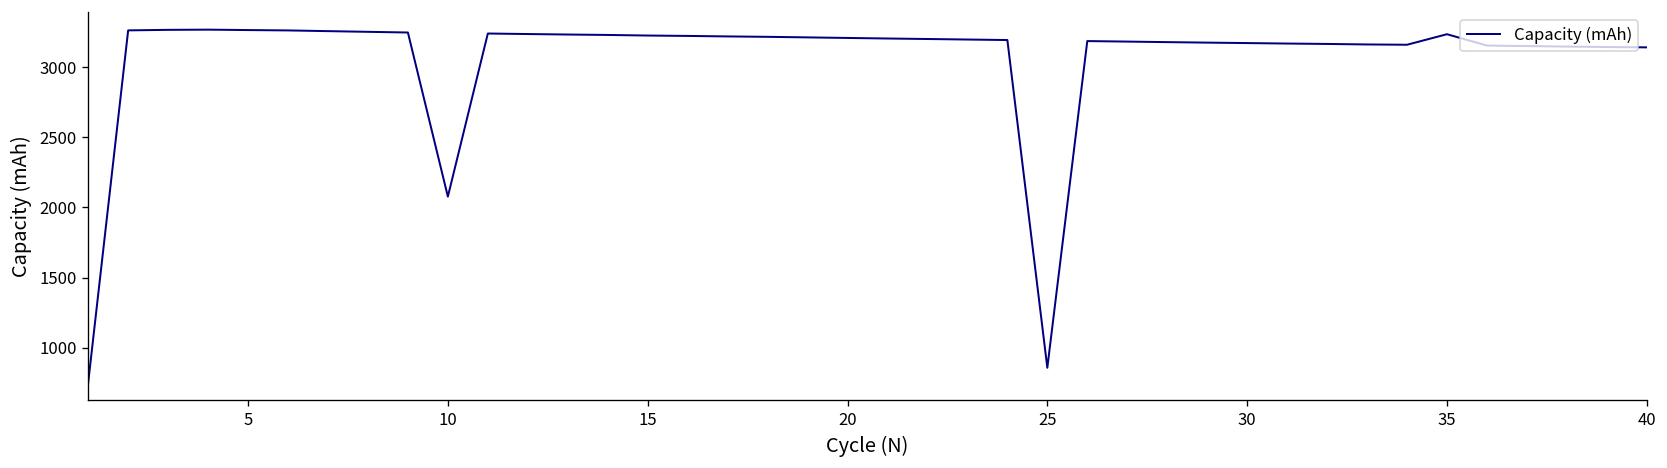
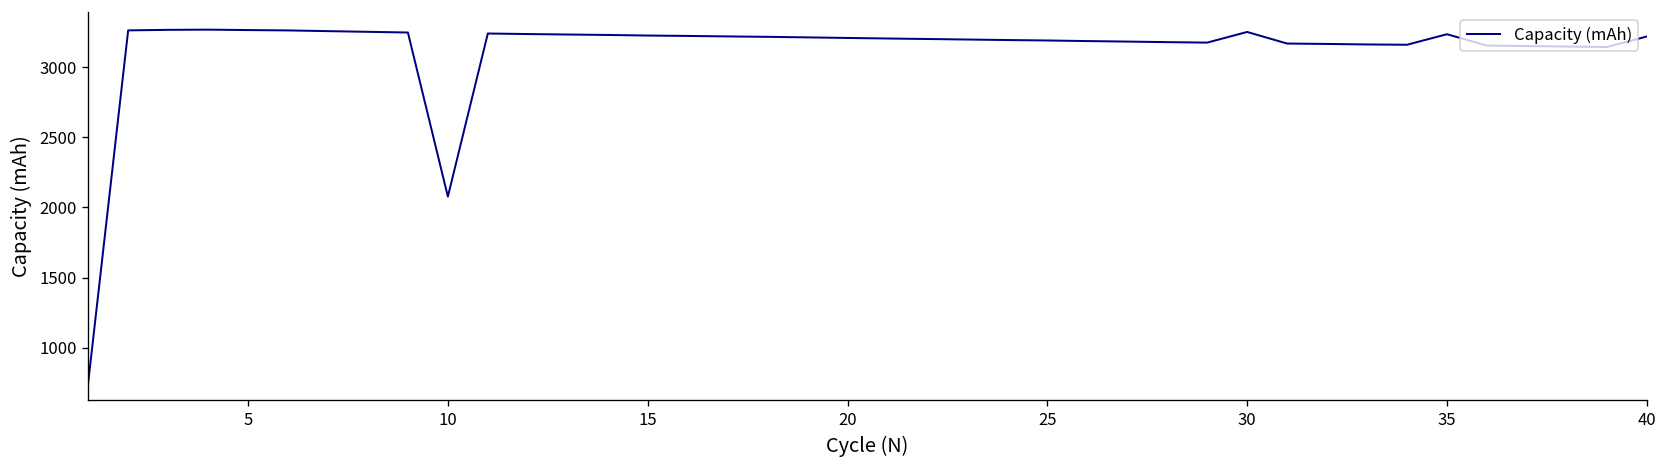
  {
    "5": 3270,
    "10": 2080,
    "15": 3230,
    "20": 3210,
-   "25": 860,
-   "30": 3170,
+   "25": 3190,
+   "30": 3250,
    "35": 3240,
-   "40": 3140
+   "40": 3220
  }
